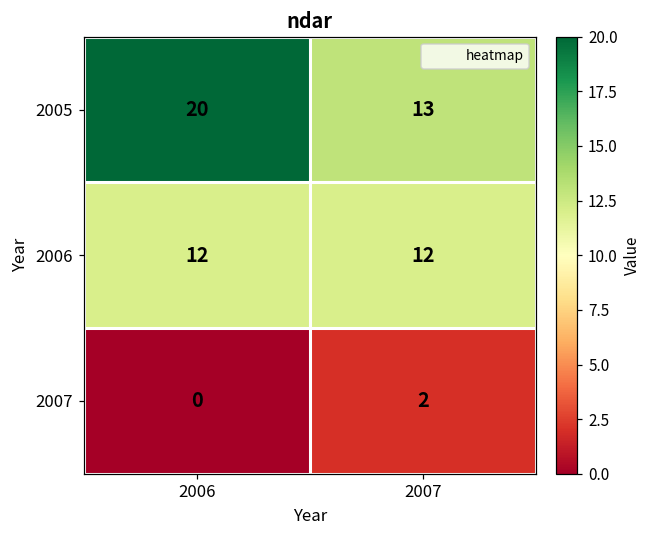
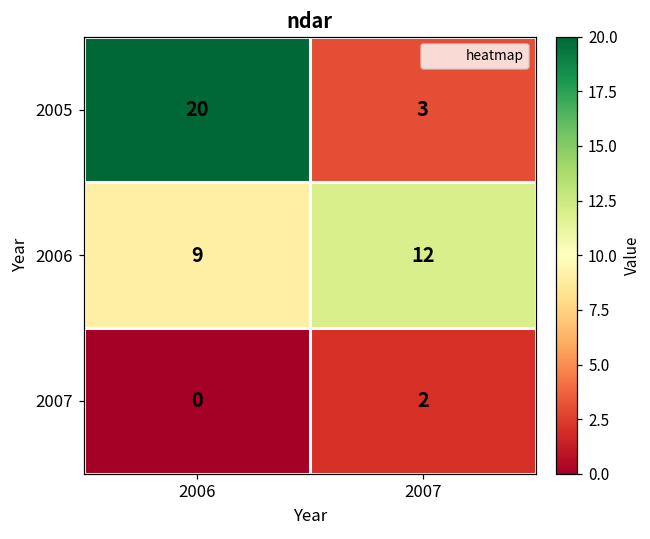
  {
    "2005": {
      "2006": 20,
-     "2007": 13
+     "2007": 3
    },
    "2006": {
-     "2006": 12,
+     "2006": 9,
      "2007": 12
    },
    "2007": {
      "2006": 0,
      "2007": 2
    }
  }
